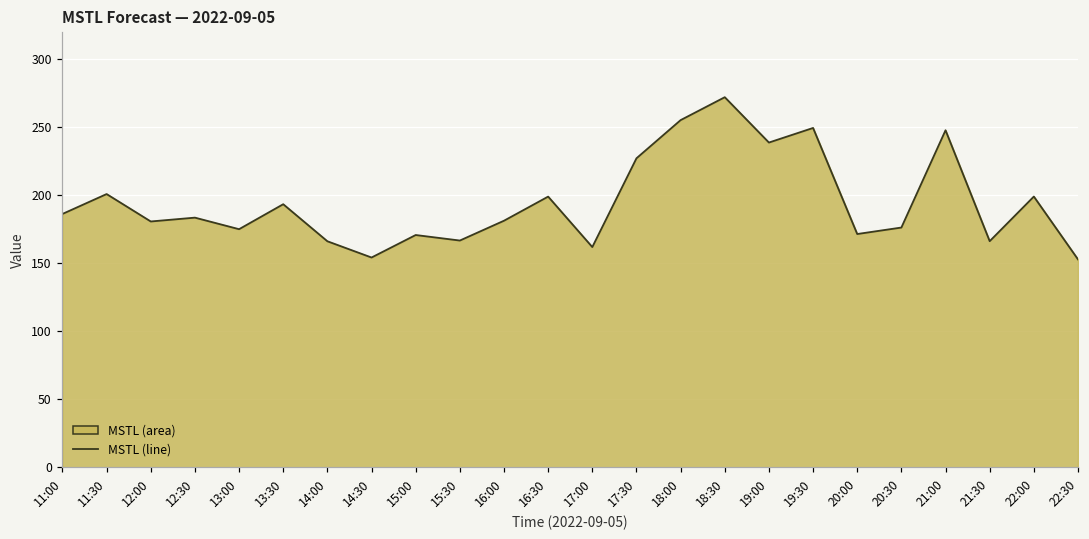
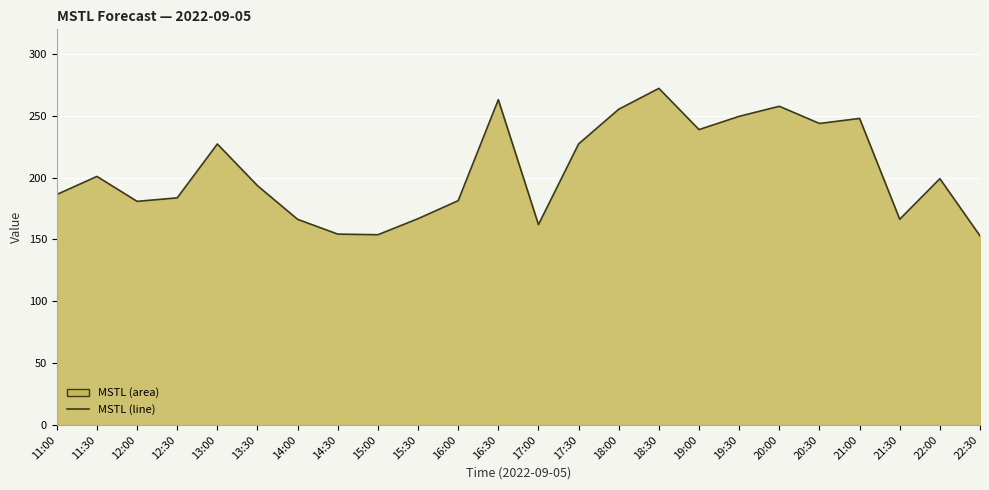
  {
    "11:00": 186,
    "11:30": 201,
    "12:00": 181,
    "12:30": 184,
-   "13:00": 175,
+   "13:00": 227,
    "13:30": 194,
    "14:00": 166,
    "14:30": 154,
-   "15:00": 171,
+   "15:00": 154,
    "15:30": 167,
    "16:00": 181,
-   "16:30": 199,
+   "16:30": 263,
    "17:00": 162,
    "17:30": 227,
    "18:00": 255,
    "18:30": 272,
    "19:00": 239,
    "19:30": 250,
-   "20:00": 172,
-   "20:30": 176,
+   "20:00": 258,
+   "20:30": 244,
    "21:00": 248,
    "21:30": 166,
    "22:00": 199,
    "22:30": 153
  }
